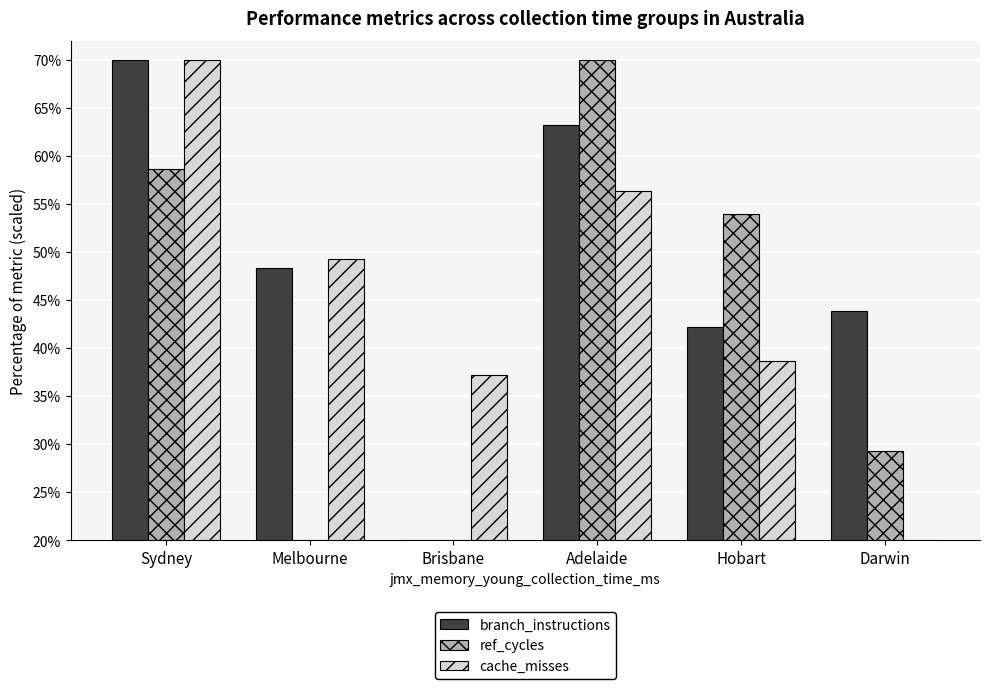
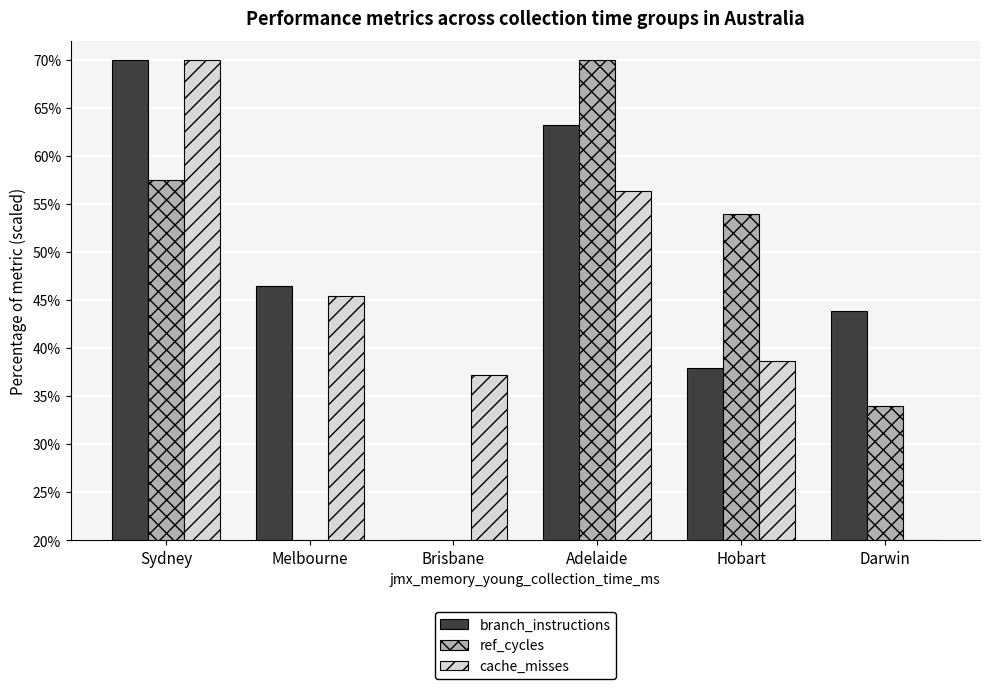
  {
    "branch_instructions": {
      "Sydney": "70%",
-     "Melbourne": "48%",
+     "Melbourne": "47%",
      "Brisbane": "20%",
      "Adelaide": "63%",
-     "Hobart": "42%",
+     "Hobart": "38%",
      "Darwin": "44%"
    },
    "ref_cycles": {
-     "Sydney": "59%",
+     "Sydney": "58%",
      "Melbourne": "20%",
      "Brisbane": "20%",
      "Adelaide": "70%",
      "Hobart": "54%",
-     "Darwin": "29%"
+     "Darwin": "34%"
    },
    "cache_misses": {
      "Sydney": "70%",
-     "Melbourne": "49%",
+     "Melbourne": "45%",
      "Brisbane": "37%",
      "Adelaide": "56%",
      "Hobart": "39%",
      "Darwin": "20%"
    }
  }
